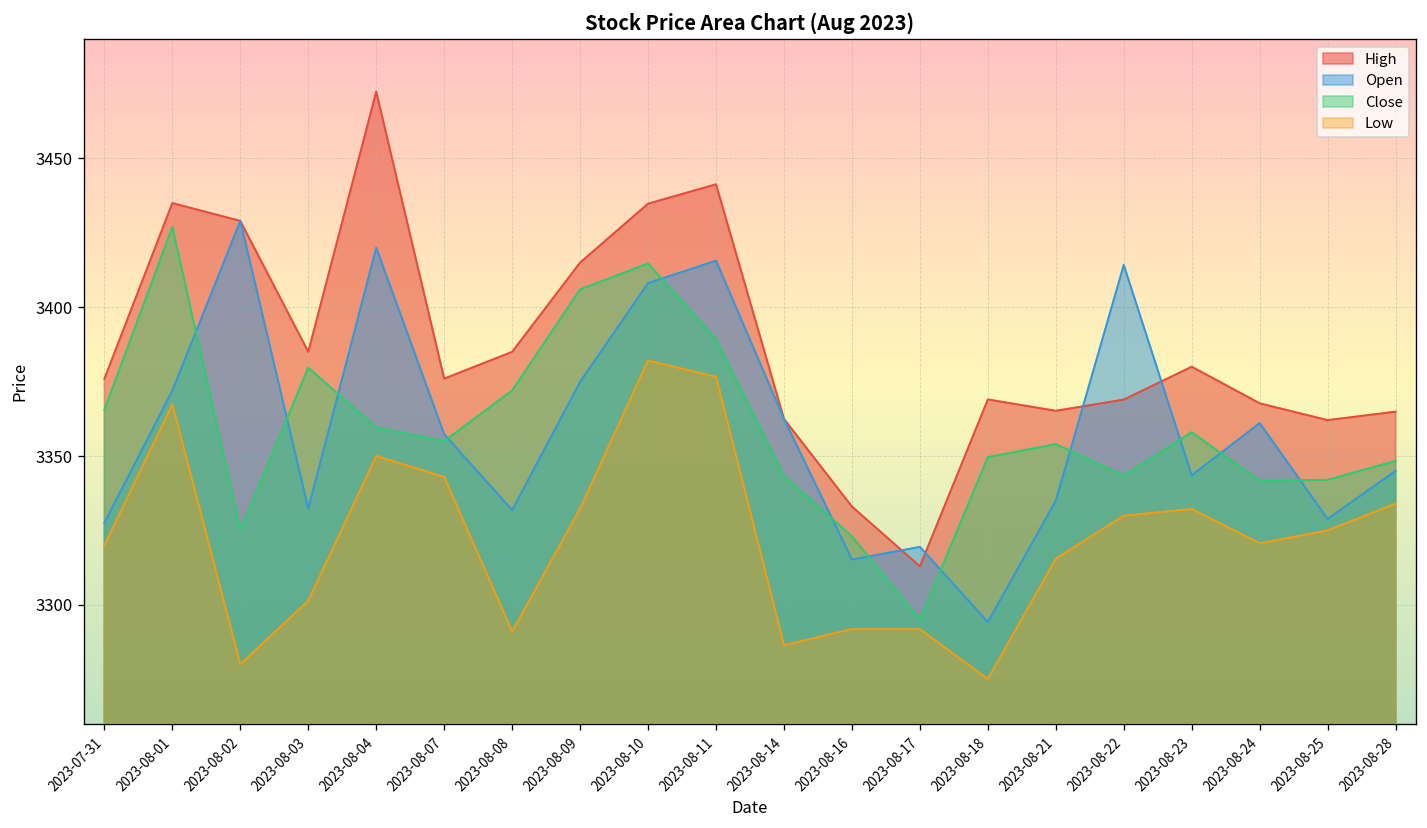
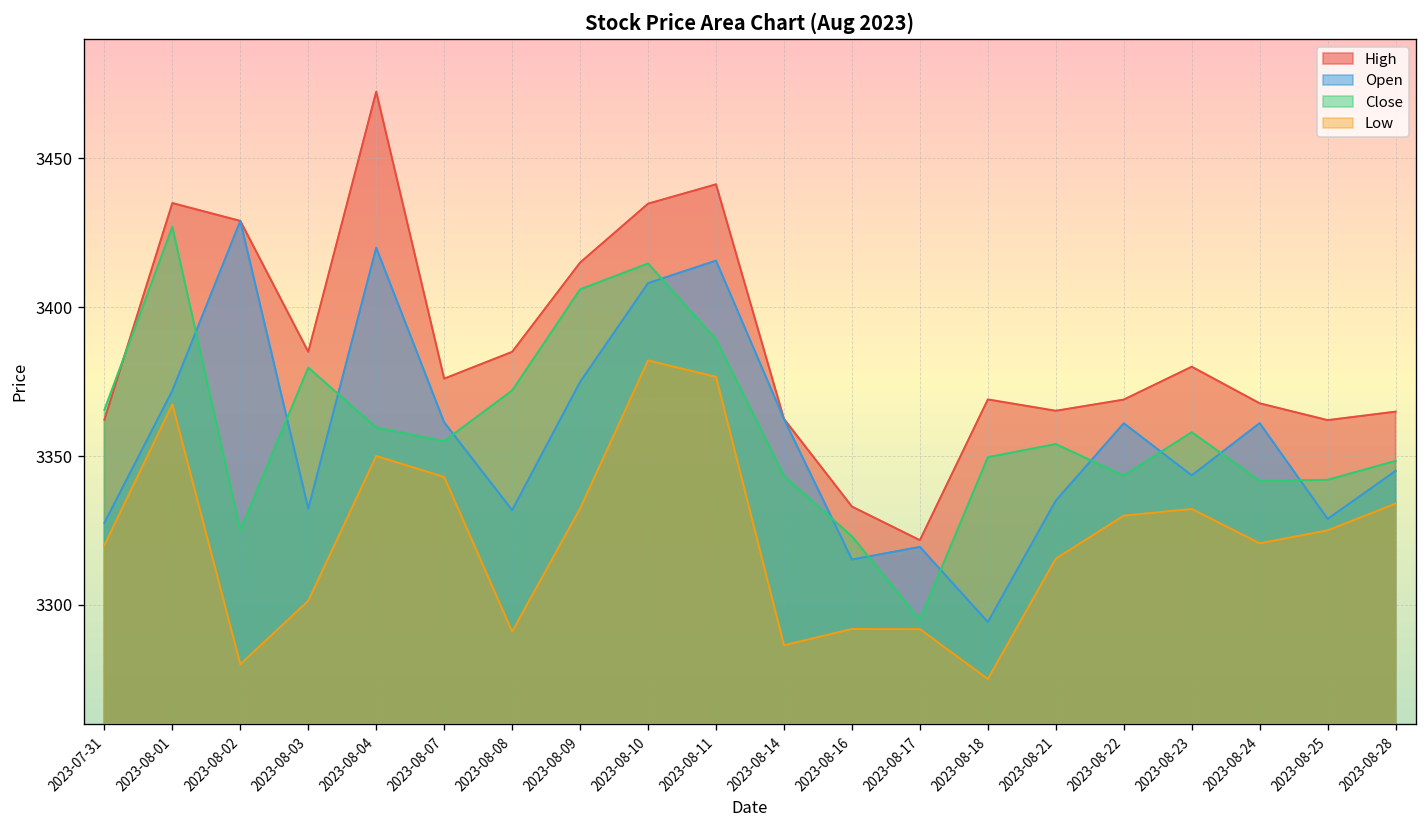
  {
    "High": {
-     "2023-07-31": 3376,
+     "2023-07-31": 3362,
      "2023-08-01": 3435,
      "2023-08-03": 3385,
      "2023-08-04": 3472,
      "2023-08-07": 3376,
      "2023-08-08": 3385,
      "2023-08-09": 3415,
      "2023-08-10": 3435,
      "2023-08-11": 3441,
      "2023-08-16": 3333,
-     "2023-08-17": 3313,
+     "2023-08-17": 3322,
      "2023-08-18": 3369,
      "2023-08-21": 3365,
      "2023-08-22": 3369,
      "2023-08-23": 3380,
      "2023-08-24": 3368,
      "2023-08-25": 3362,
      "2023-08-28": 3365
    },
    "Open": {
      "2023-07-31": 3328,
      "2023-08-01": 3372,
      "2023-08-03": 3332,
      "2023-08-04": 3420,
-     "2023-08-07": 3357,
+     "2023-08-07": 3361,
      "2023-08-08": 3332,
      "2023-08-09": 3375,
      "2023-08-10": 3408,
      "2023-08-11": 3416,
      "2023-08-16": 3315,
      "2023-08-17": 3319,
      "2023-08-18": 3294,
      "2023-08-21": 3335,
-     "2023-08-22": 3414,
+     "2023-08-22": 3361,
      "2023-08-23": 3344,
      "2023-08-24": 3361,
      "2023-08-25": 3329,
      "2023-08-28": 3345
    },
    "Close": {
      "2023-07-31": 3366,
      "2023-08-01": 3427,
      "2023-08-02": 3325,
      "2023-08-03": 3380,
      "2023-08-04": 3360,
      "2023-08-07": 3355,
      "2023-08-08": 3372,
      "2023-08-09": 3406,
      "2023-08-10": 3415,
      "2023-08-11": 3389,
      "2023-08-14": 3343,
      "2023-08-16": 3323,
      "2023-08-17": 3295,
      "2023-08-18": 3350,
      "2023-08-21": 3354,
      "2023-08-22": 3343,
      "2023-08-23": 3358,
      "2023-08-24": 3342,
      "2023-08-25": 3342,
      "2023-08-28": 3348
    },
    "Low": {
      "2023-07-31": 3320,
      "2023-08-01": 3367,
      "2023-08-02": 3280,
      "2023-08-03": 3301,
      "2023-08-04": 3350,
      "2023-08-07": 3343,
      "2023-08-08": 3291,
      "2023-08-09": 3332,
      "2023-08-10": 3382,
      "2023-08-11": 3377,
      "2023-08-14": 3286,
      "2023-08-16": 3292,
      "2023-08-17": 3292,
      "2023-08-18": 3275,
      "2023-08-21": 3316,
      "2023-08-22": 3330,
      "2023-08-23": 3332,
      "2023-08-24": 3321,
      "2023-08-25": 3325,
      "2023-08-28": 3334
    }
  }
